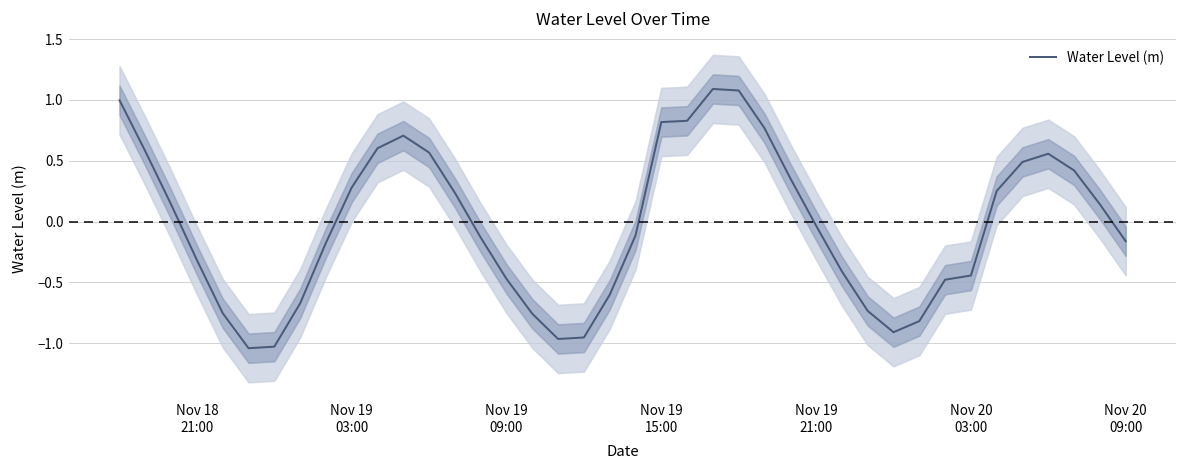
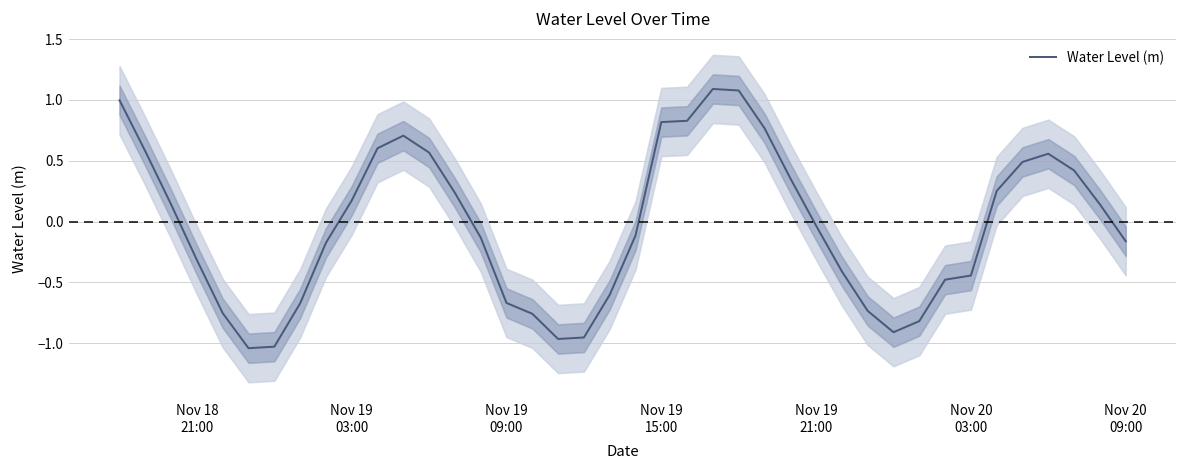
  {
    "Water Level (m)": {
      "Nov 18 21:00": -0.32,
-     "Nov 19 03:00": 0.28,
-     "Nov 19 09:00": -0.47,
+     "Nov 19 03:00": 0.17,
+     "Nov 19 09:00": -0.67,
      "Nov 19 15:00": 0.82,
      "Nov 19 21:00": -0.03,
      "Nov 20 03:00": -0.44,
      "Nov 20 09:00": -0.16
    }
  }
